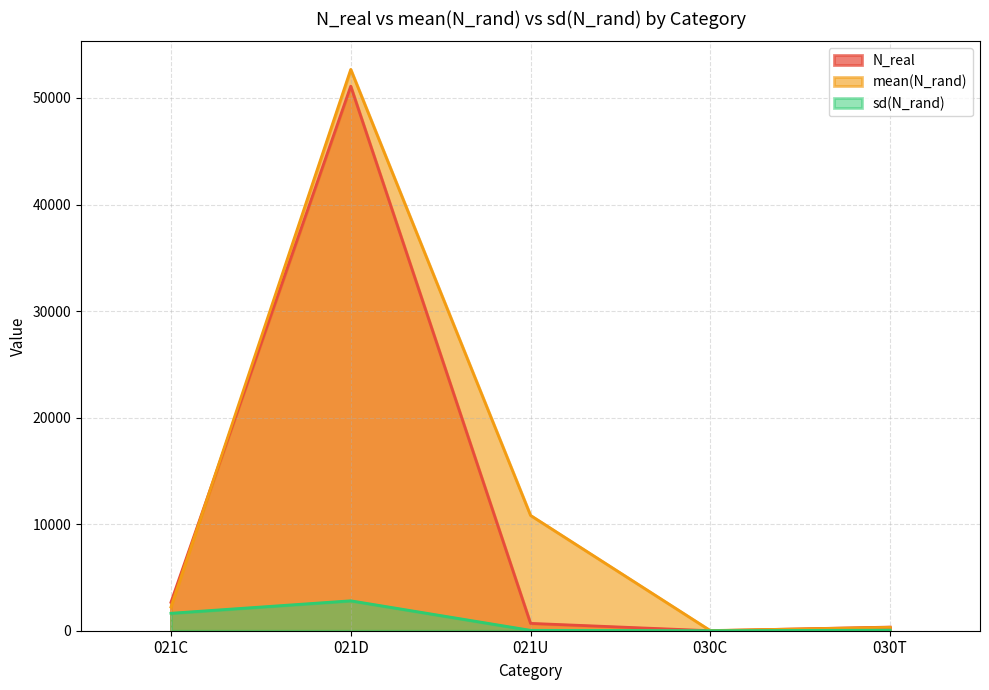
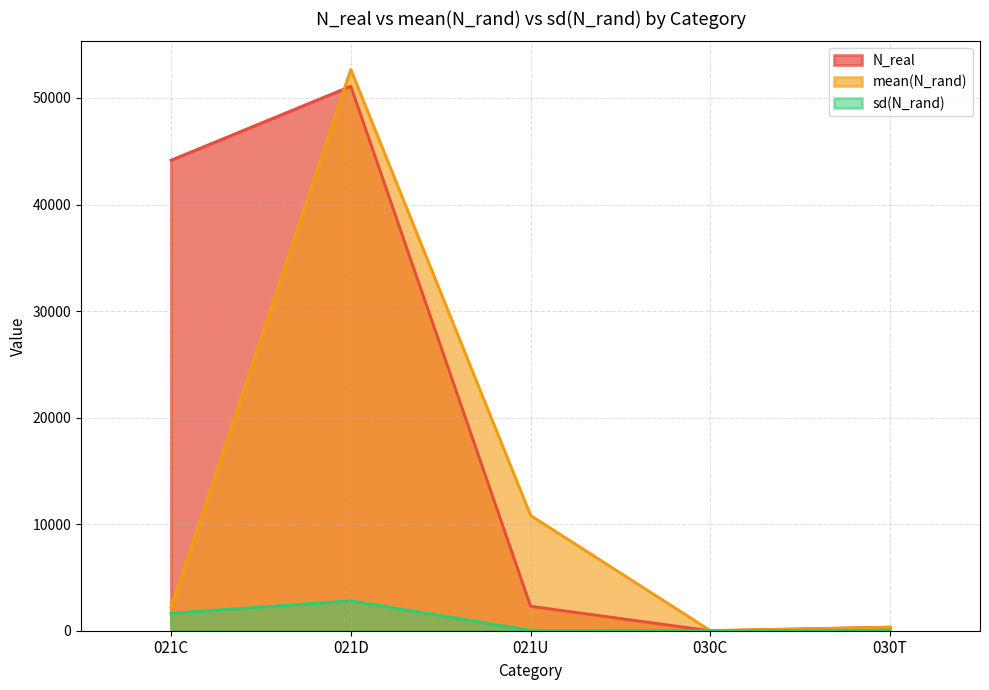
  {
    "N_real": {
-     "021C": 2700,
+     "021C": 44200,
      "021D": 51100,
-     "021U": 700
+     "021U": 2300
    },
    "mean(N_rand)": {
      "021C": 2200,
      "021D": 52700,
      "021U": 10800
    },
    "sd(N_rand)": {
      "021C": 1600,
      "021D": 2800,
      "021U": 0,
      "030T": 100
    }
  }
